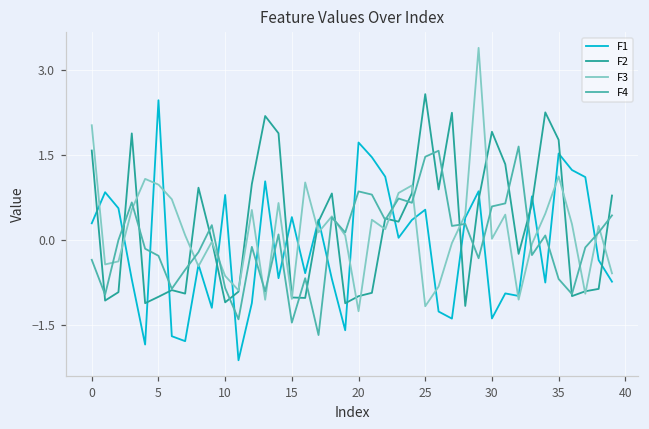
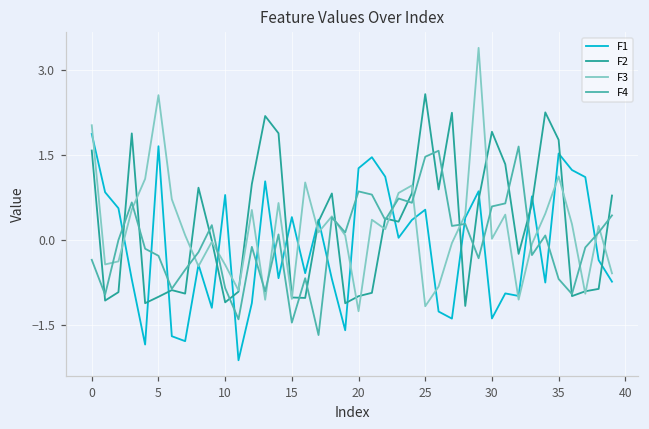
  {
    "F1": {
-     "0": 0.3,
-     "5": 2.5,
+     "0": 1.9,
+     "5": 1.6,
      "10": 0.8,
      "15": 0.4,
-     "20": 1.7,
+     "20": 1.3,
      "25": 0.5,
      "30": -1.4,
      "35": 1.5
    },
    "F3": {
      "0": 2.0,
-     "5": 1.0,
-     "10": -0.6,
+     "5": 2.5,
+     "10": -0.4,
      "20": -1.3,
      "25": -1.2,
      "30": 0.0,
      "35": 1.1
    }
  }
